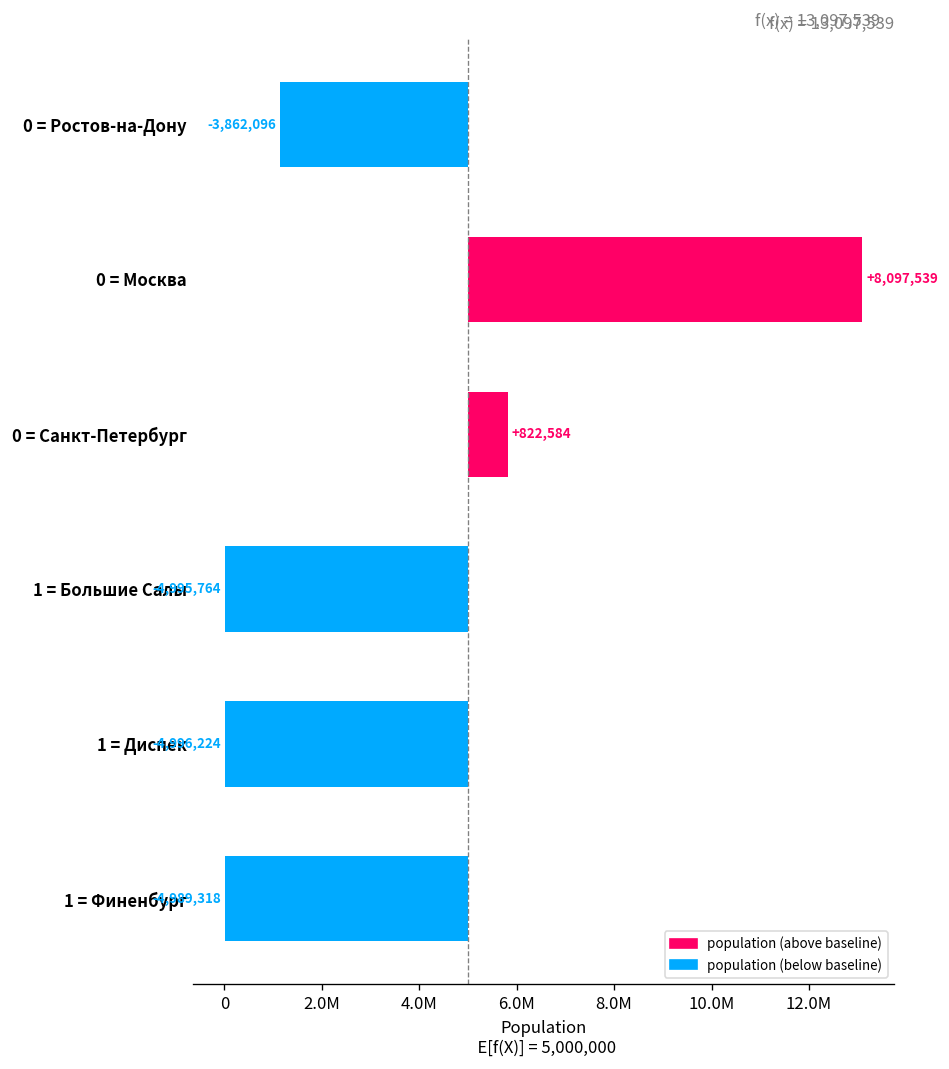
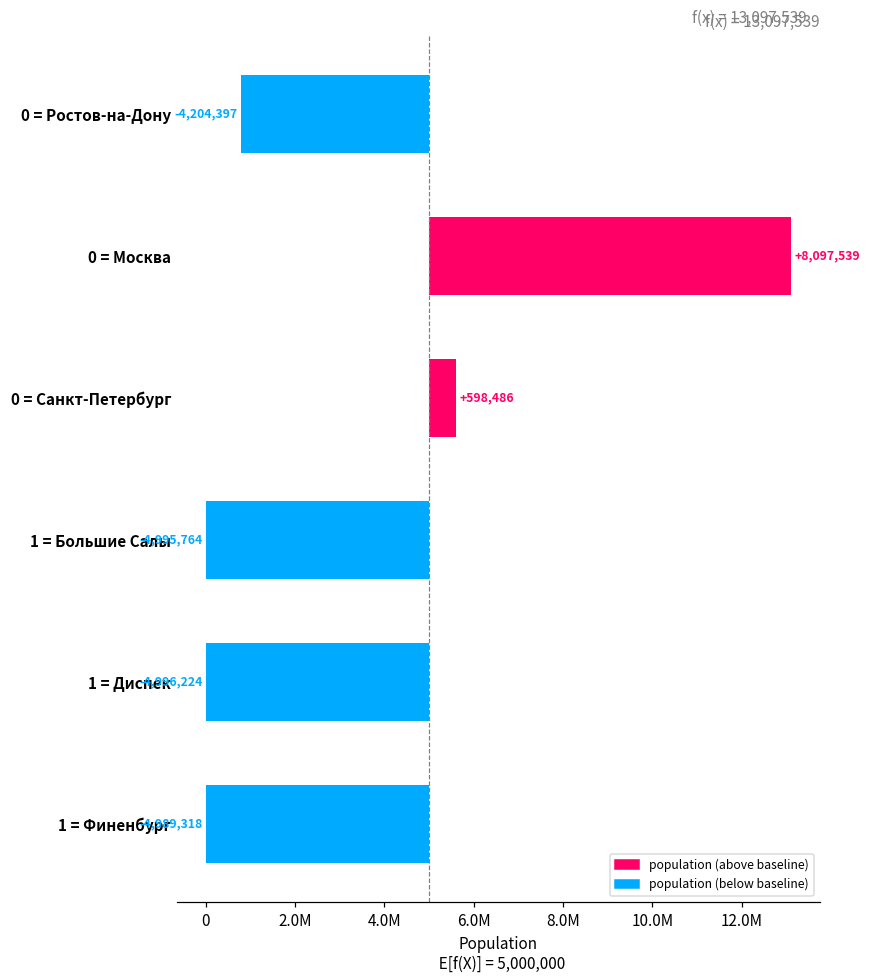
  {
-   "0 = Ростов-на-Дону": "-3,862,096",
+   "0 = Ростов-на-Дону": "-4,204,397",
    "0 = Москва": "+8,097,539",
-   "0 = Санкт-Петербург": "+822,584",
+   "0 = Санкт-Петербург": "+598,486",
    "1 = Большие Салы": "-4,995,764",
    "1 = Диспек": "-4,996,224",
    "1 = Финенбург": "-4,989,318"
  }
